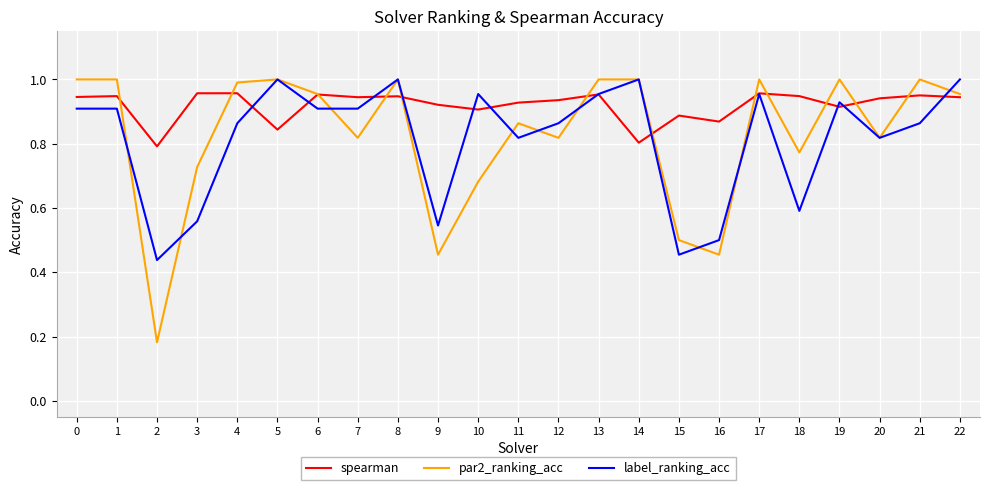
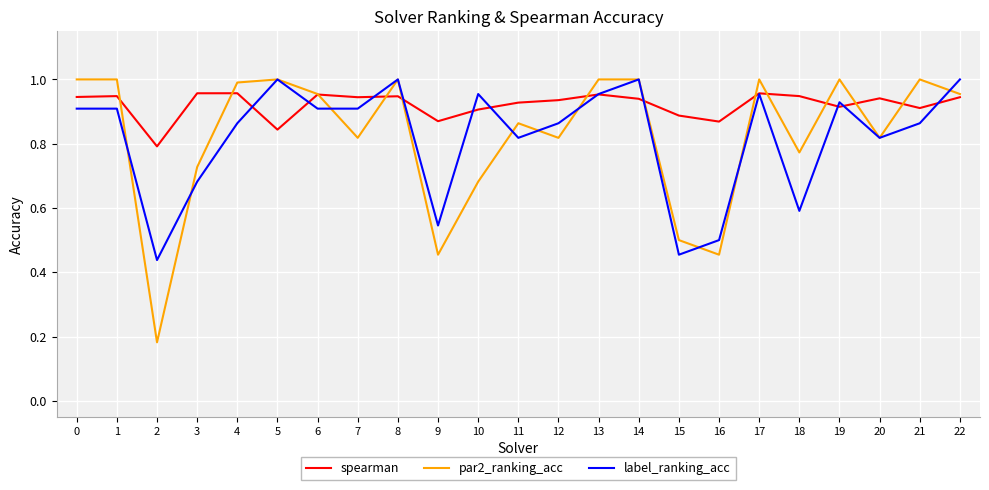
  {
    "spearman": {
      "0": 0.95,
      "1": 0.95,
      "2": 0.79,
      "3": 0.96,
      "4": 0.96,
      "5": 0.84,
      "7": 0.94,
      "8": 0.95,
-     "9": 0.92,
+     "9": 0.87,
      "10": 0.91,
      "11": 0.93,
      "12": 0.94,
-     "14": 0.80,
+     "14": 0.94,
      "15": 0.89,
      "16": 0.87,
      "18": 0.95,
      "19": 0.91,
      "20": 0.94,
-     "21": 0.95,
+     "21": 0.91,
      "22": 0.94
    },
    "par2_ranking_acc": {
      "0": 1.00,
      "1": 1.00,
      "2": 0.18,
      "3": 0.73,
      "4": 0.99,
      "7": 0.82,
      "9": 0.45,
      "10": 0.68,
      "11": 0.86,
      "12": 0.82,
      "13": 1.00,
      "15": 0.50,
      "16": 0.45,
      "17": 1.00,
      "18": 0.77,
      "19": 1.00,
      "21": 1.00,
      "22": 0.95
    },
    "label_ranking_acc": {
      "0": 0.91,
      "1": 0.91,
      "2": 0.44,
-     "3": 0.56,
+     "3": 0.68,
      "4": 0.86,
      "6": 0.91,
      "7": 0.91,
      "9": 0.55,
      "10": 0.95,
      "11": 0.82,
      "12": 0.86,
      "15": 0.45,
      "16": 0.50,
      "18": 0.59,
      "19": 0.93,
      "21": 0.86,
      "22": 1.00
    }
  }
